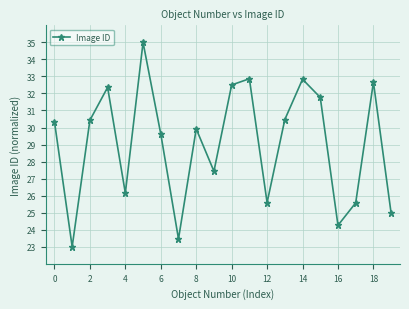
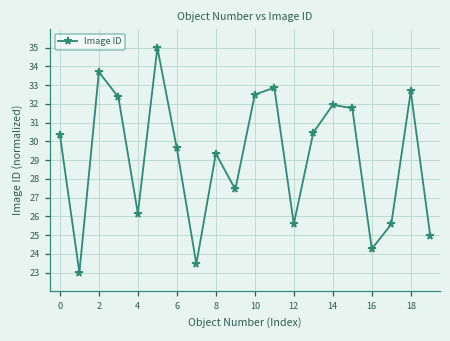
  {
    "0": 30.3,
-   "2": 30.4,
+   "2": 33.7,
    "4": 26.2,
    "6": 29.6,
-   "8": 29.9,
+   "8": 29.3,
    "10": 32.5,
    "12": 25.6,
-   "14": 32.8,
+   "14": 31.9,
    "16": 24.3,
    "18": 32.7
  }
